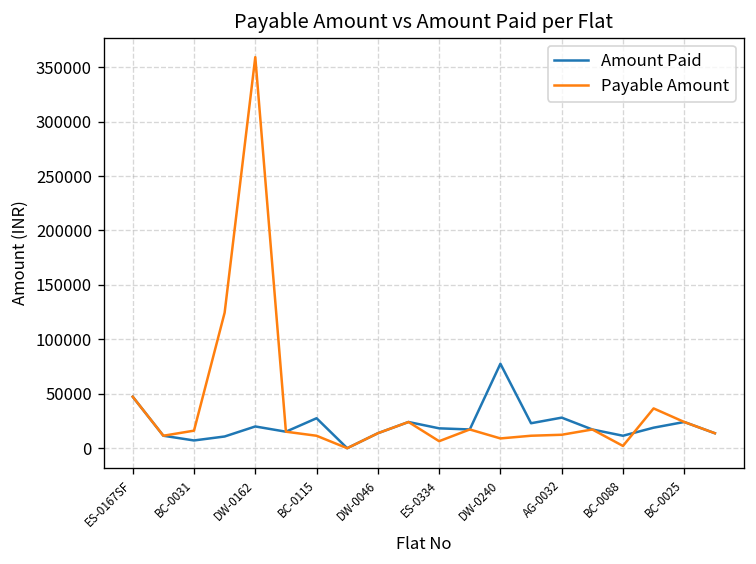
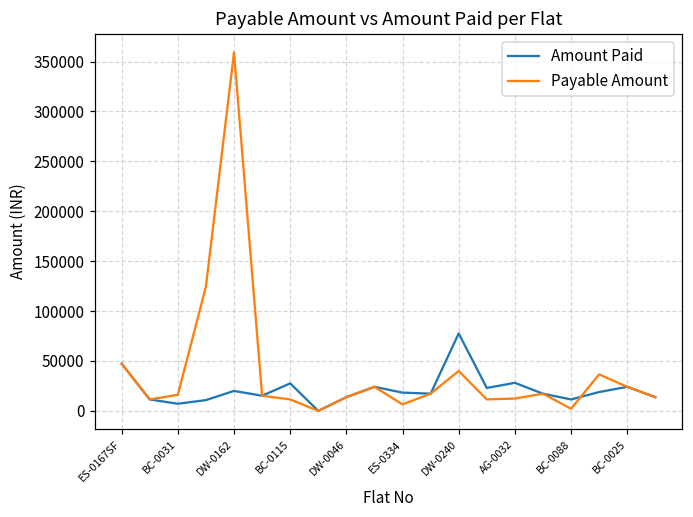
  {
    "Amount Paid": {
      "BC-0031": 10000,
      "DW-0162": 20000,
      "BC-0115": 30000,
      "ES-0334": 20000,
      "DW-0240": 80000,
      "AG-0032": 30000,
      "BC-0088": 10000
    },
    "Payable Amount": {
      "BC-0031": 20000,
      "DW-0162": 360000,
      "BC-0115": 10000,
      "ES-0334": 10000,
-     "DW-0240": 10000,
+     "DW-0240": 40000,
      "AG-0032": 10000,
      "BC-0088": 0
    }
  }
